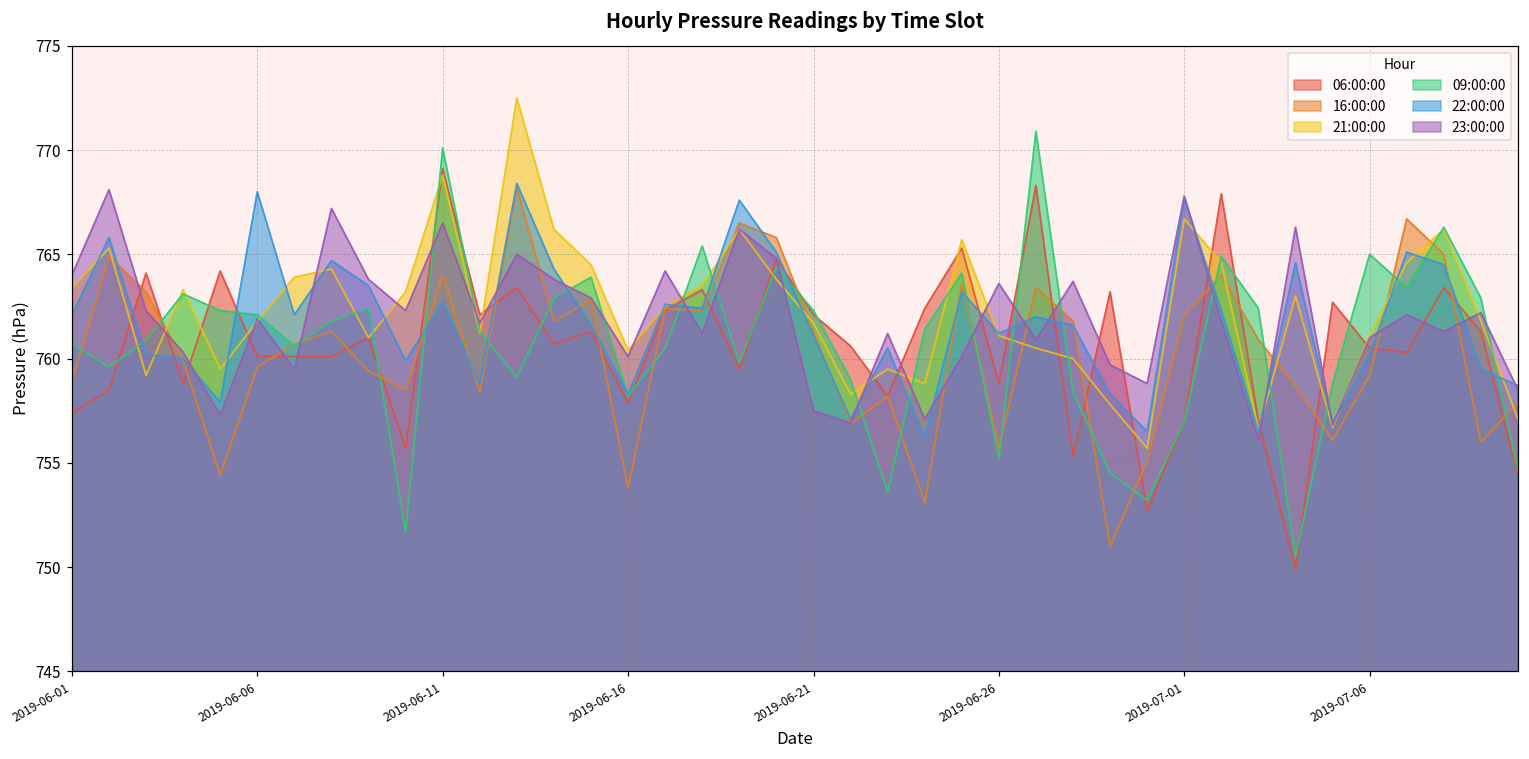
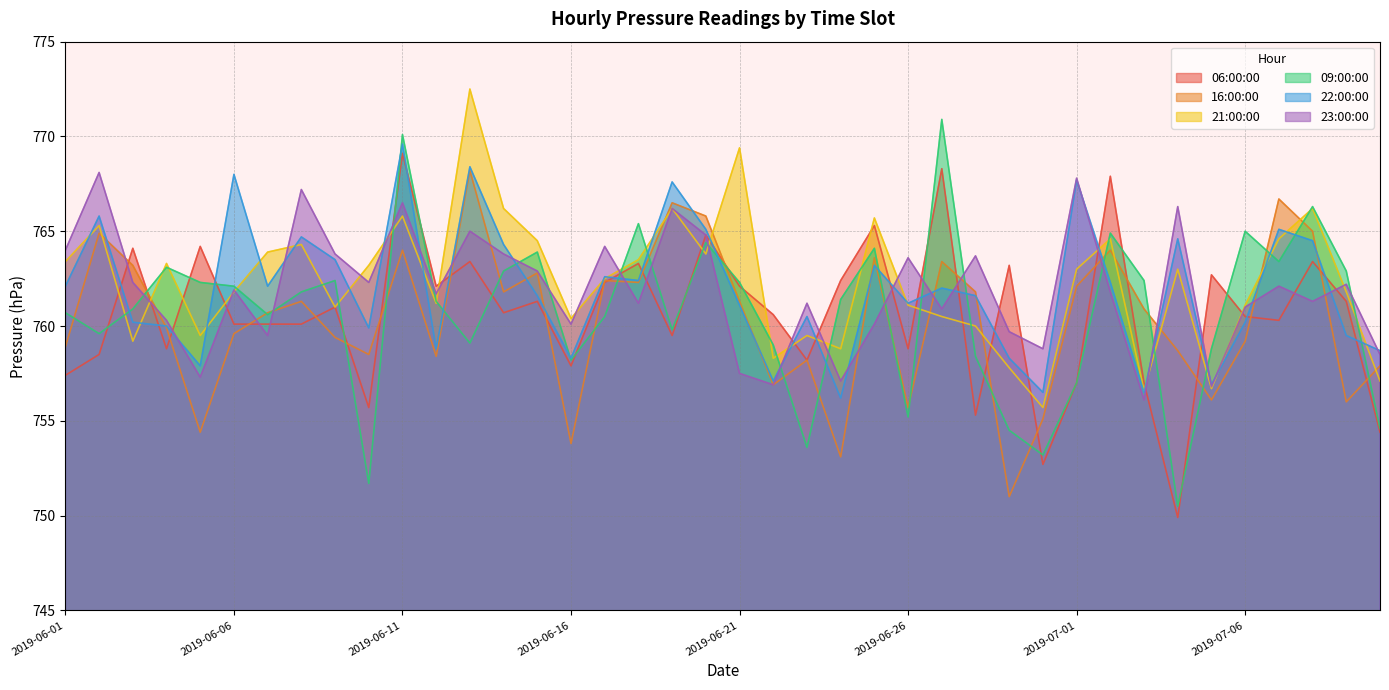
  {
    "21:00:00": {
      "2019-06-01": 763.4,
-     "2019-06-11": 768.8,
+     "2019-06-11": 765.8,
      "2019-06-16": 760.4,
-     "2019-06-21": 761.7,
-     "2019-07-01": 766.7
+     "2019-06-21": 769.4,
+     "2019-07-01": 763.0
    },
    "09:00:00": {
      "2019-06-01": 760.7,
      "2019-06-06": 762.1,
      "2019-06-11": 770.1,
      "2019-06-21": 762.3,
      "2019-06-26": 755.2,
      "2019-07-06": 765.0
    },
    "22:00:00": {
      "2019-06-01": 762.1,
      "2019-06-06": 768.0,
-     "2019-06-11": 762.7,
+     "2019-06-11": 769.6,
      "2019-06-21": 761.1,
      "2019-07-06": 760.2
    },
    "23:00:00": {
      "2019-06-01": 764.0,
      "2019-06-11": 766.5,
      "2019-06-16": 760.1,
      "2019-06-21": 757.5,
      "2019-06-26": 763.6
    }
  }
